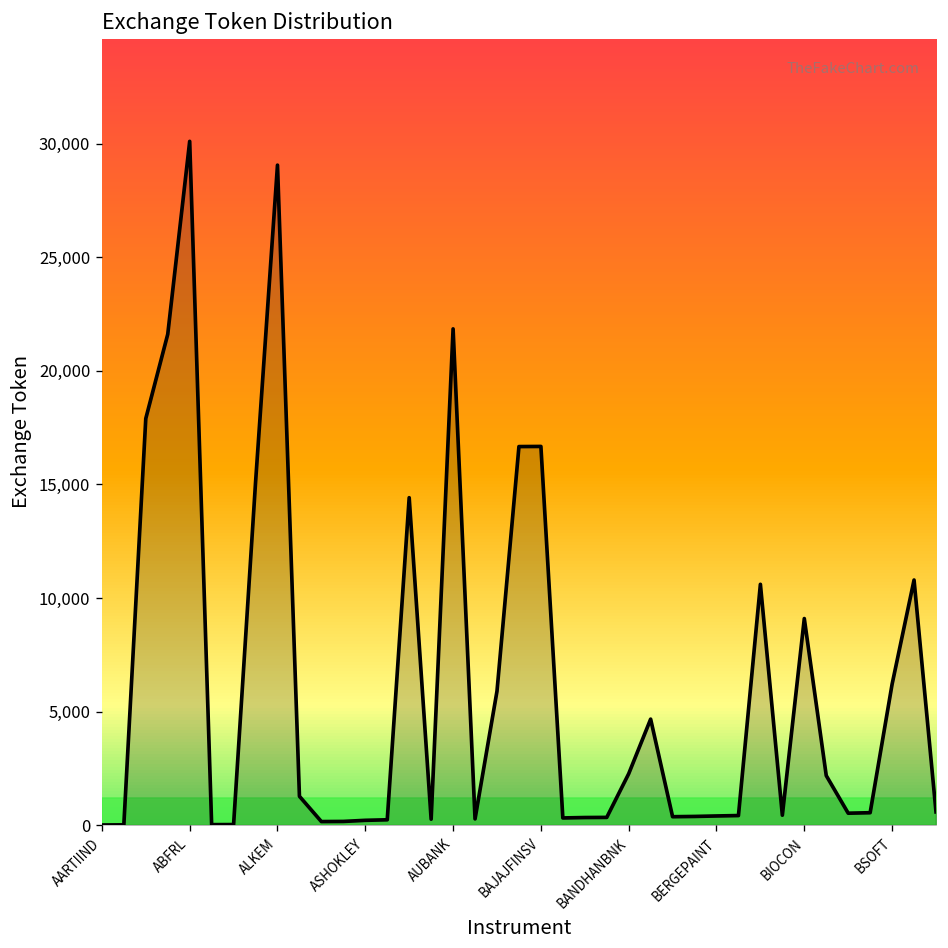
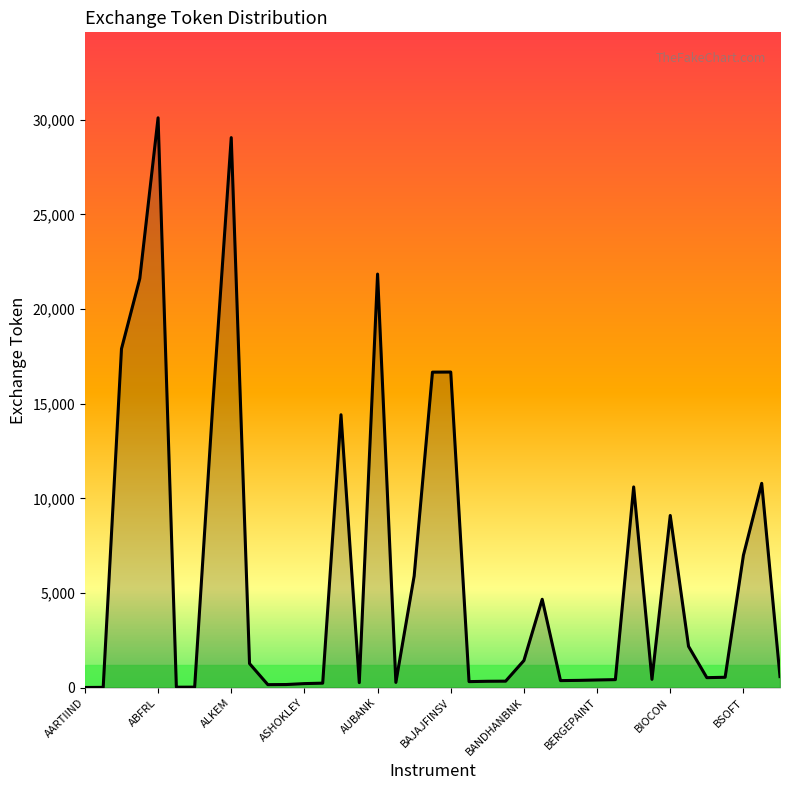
  {
    "ABFRL": "30,100",
    "ALKEM": "29,100",
    "AUBANK": "21,900",
    "BAJAJFINSV": "16,700",
-   "BANDHANBNK": "2,300",
+   "BANDHANBNK": "1,400",
    "BIOCON": "9,100",
-   "BSOFT": "6,200"
+   "BSOFT": "7,000"
  }
